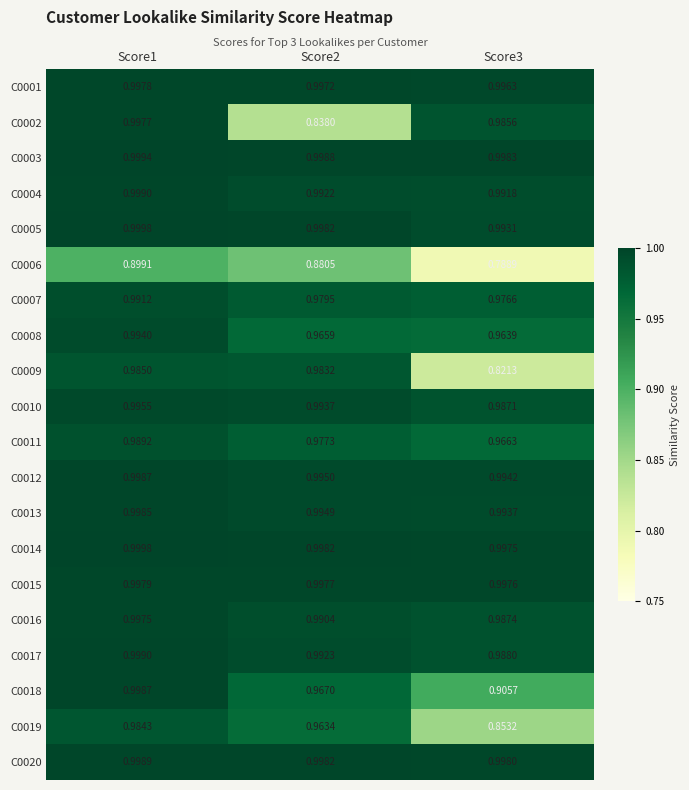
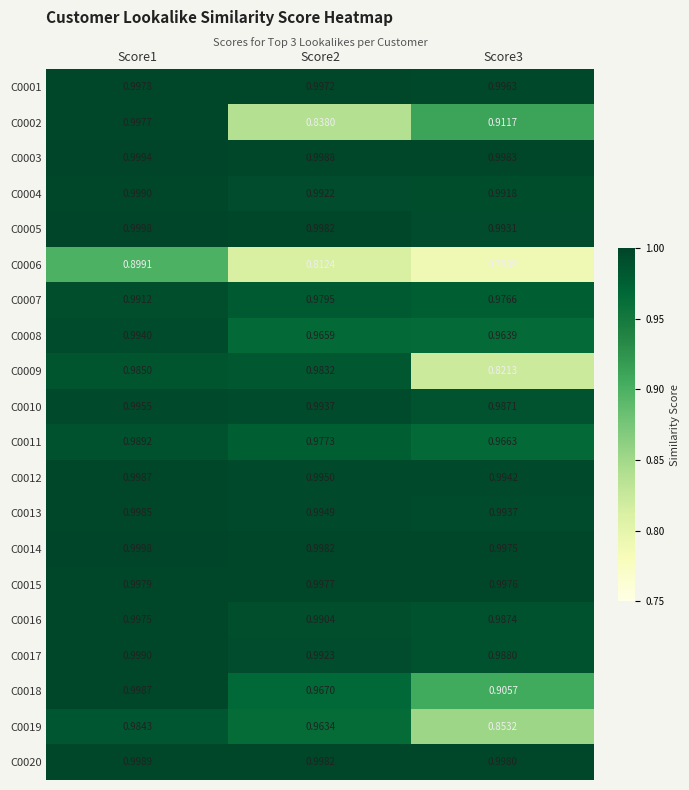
  {
    "C0002": {
      "Score2": 0.8380,
-     "Score3": 0.9856
+     "Score3": 0.9117
    },
    "C0006": {
      "Score1": 0.8991,
-     "Score2": 0.8805,
+     "Score2": 0.8124,
      "Score3": 0.7889
    },
    "C0007": {
      "Score2": 0.9795,
      "Score3": 0.9766
    },
    "C0008": {
      "Score2": 0.9659,
      "Score3": 0.9639
    },
    "C0009": {
      "Score1": 0.9850,
      "Score2": 0.9832,
      "Score3": 0.8213
    },
    "C0010": {
      "Score3": 0.9871
    },
    "C0011": {
      "Score2": 0.9773,
      "Score3": 0.9663
    },
    "C0016": {
      "Score3": 0.9874
    },
    "C0017": {
      "Score3": 0.9880
    },
    "C0018": {
      "Score2": 0.9670,
      "Score3": 0.9057
    },
    "C0019": {
      "Score1": 0.9843,
      "Score2": 0.9634,
      "Score3": 0.8532
    }
  }
